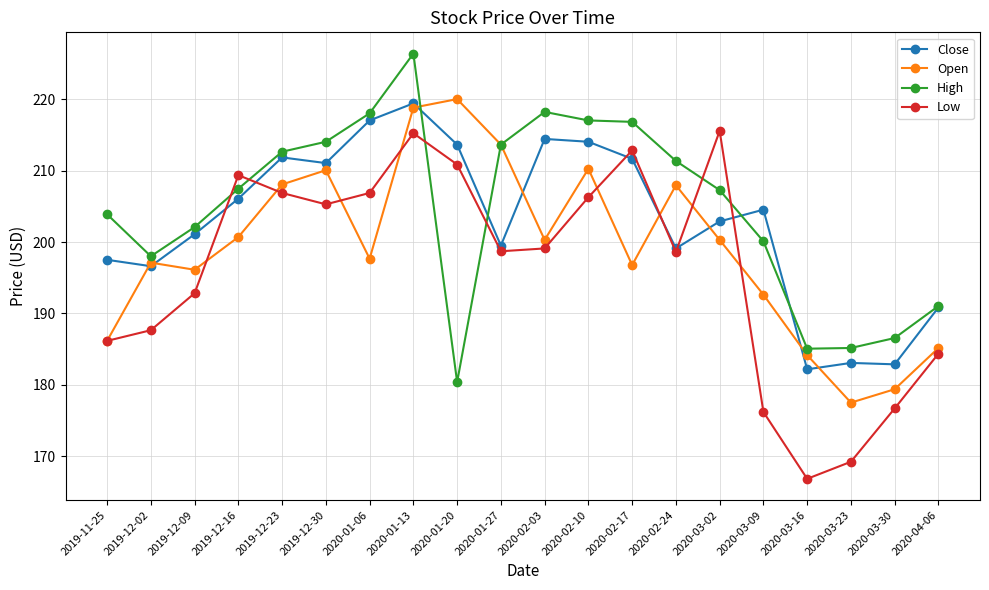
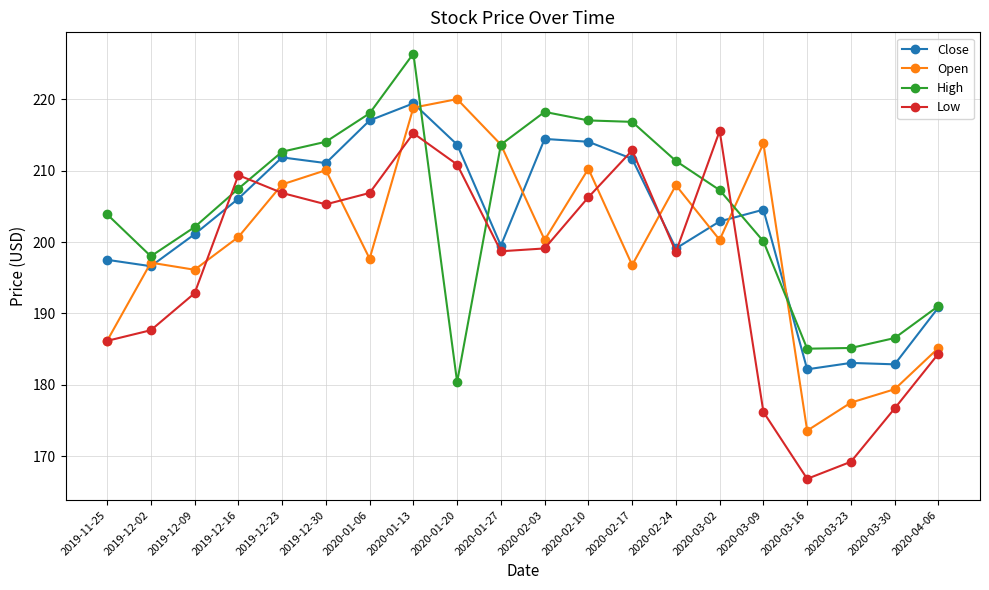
  {
    "Close": {
      "2019-11-25": 198,
      "2019-12-02": 197,
      "2019-12-09": 201,
      "2019-12-16": 206,
      "2019-12-23": 212,
      "2019-12-30": 211,
      "2020-01-06": 217,
      "2020-01-13": 219,
      "2020-01-20": 214,
      "2020-01-27": 200,
      "2020-02-03": 214,
      "2020-02-10": 214,
      "2020-02-17": 212,
      "2020-02-24": 199,
      "2020-03-02": 203,
      "2020-03-09": 205,
      "2020-03-16": 182,
      "2020-03-23": 183,
      "2020-03-30": 183
    },
    "Open": {
      "2019-12-02": 197,
      "2019-12-09": 196,
      "2019-12-16": 201,
      "2019-12-23": 208,
      "2019-12-30": 210,
      "2020-01-06": 198,
      "2020-01-13": 219,
      "2020-01-20": 220,
      "2020-02-03": 200,
      "2020-02-10": 210,
      "2020-02-17": 197,
      "2020-02-24": 208,
      "2020-03-02": 200,
-     "2020-03-09": 193,
-     "2020-03-16": 184,
+     "2020-03-09": 214,
+     "2020-03-16": 174,
      "2020-03-23": 178,
      "2020-03-30": 179,
      "2020-04-06": 185
    },
    "High": {
      "2019-11-25": 204,
      "2019-12-02": 198,
      "2019-12-09": 202,
      "2019-12-16": 207,
      "2019-12-23": 213,
      "2019-12-30": 214,
      "2020-01-06": 218,
      "2020-01-13": 226,
      "2020-01-20": 180,
      "2020-02-03": 218,
      "2020-02-10": 217,
      "2020-02-17": 217,
      "2020-02-24": 211,
      "2020-03-02": 207,
      "2020-03-09": 200,
      "2020-03-16": 185,
      "2020-03-23": 185,
      "2020-03-30": 187
    },
    "Low": {
      "2019-12-02": 188,
      "2019-12-09": 193,
      "2019-12-16": 209,
      "2019-12-23": 207,
      "2019-12-30": 205,
      "2020-01-06": 207,
      "2020-01-13": 215,
      "2020-01-20": 211,
      "2020-01-27": 199,
      "2020-02-03": 199,
      "2020-02-10": 206,
      "2020-02-17": 213,
      "2020-02-24": 199,
      "2020-03-02": 216,
      "2020-03-09": 176,
      "2020-03-16": 167,
      "2020-03-23": 169,
      "2020-03-30": 177,
      "2020-04-06": 184
    }
  }
